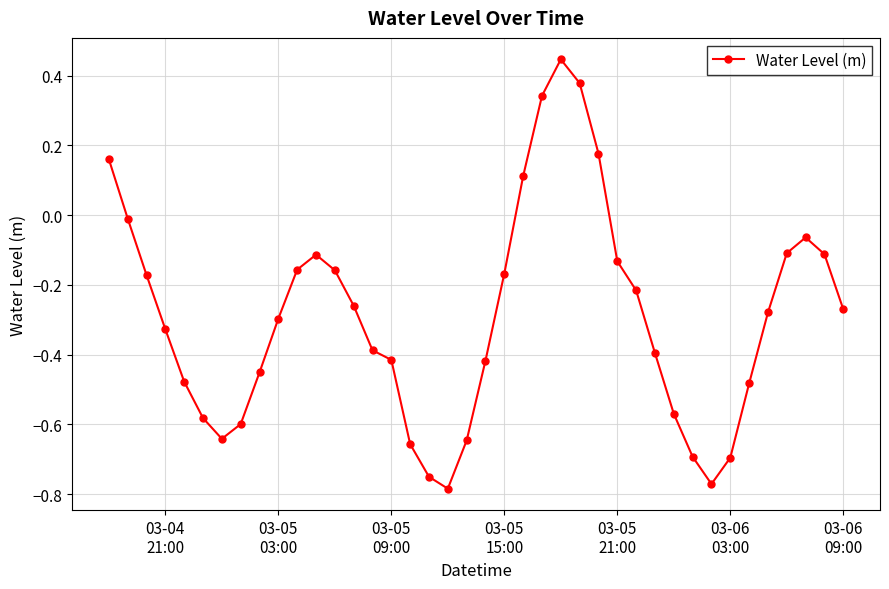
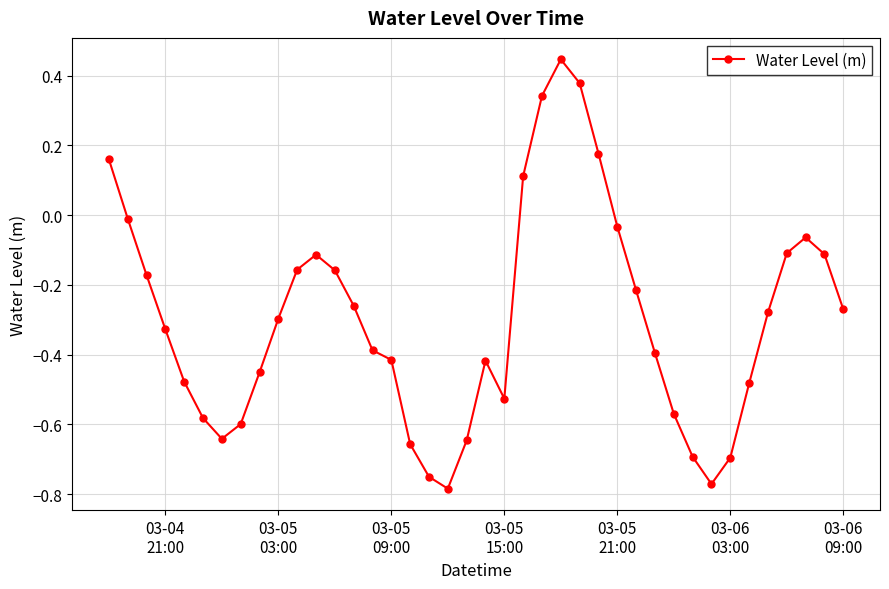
  {
    "03-04 21:00": -0.33,
    "03-05 03:00": -0.30,
    "03-05 09:00": -0.42,
-   "03-05 15:00": -0.17,
-   "03-05 21:00": -0.13,
+   "03-05 15:00": -0.53,
+   "03-05 21:00": -0.03,
    "03-06 03:00": -0.70,
    "03-06 09:00": -0.27
  }
